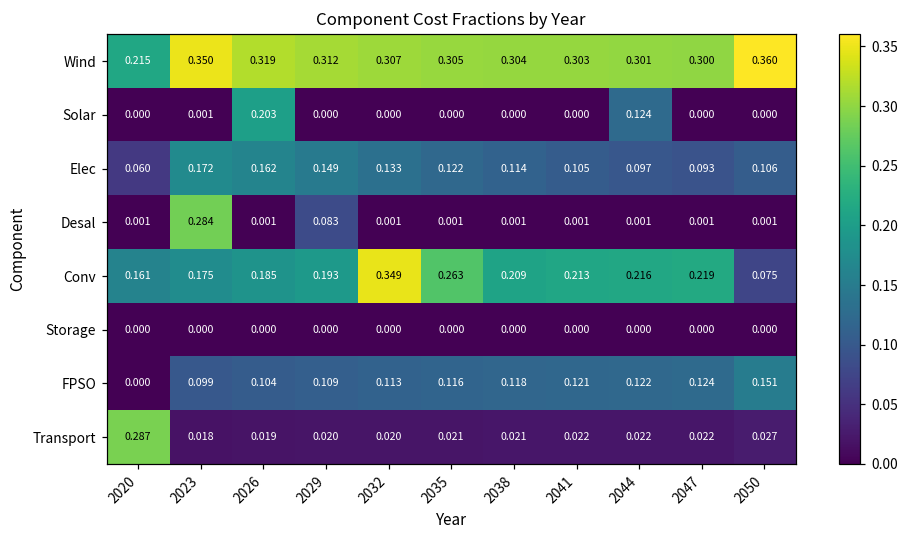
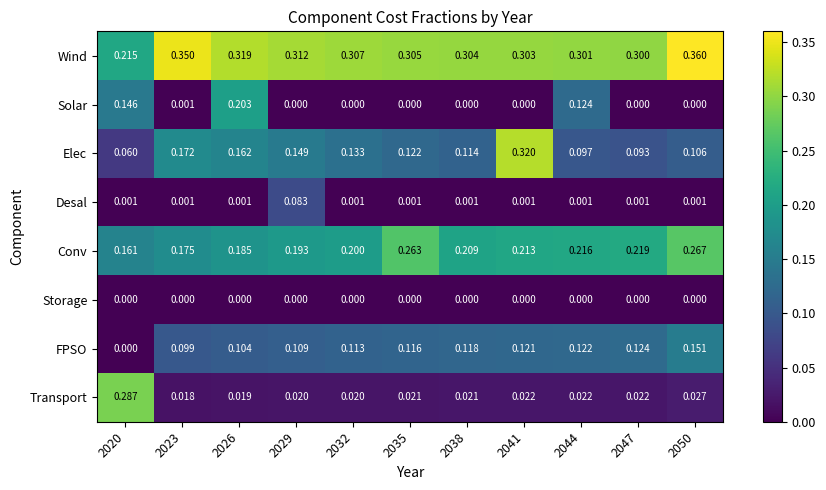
  {
    "Wind": {
      "2020": 0.215,
      "2023": 0.350,
      "2026": 0.319,
      "2029": 0.312,
      "2032": 0.307,
      "2035": 0.305,
      "2038": 0.304,
      "2041": 0.303,
      "2044": 0.301,
      "2047": 0.300,
      "2050": 0.360
    },
    "Solar": {
-     "2020": 0.000,
+     "2020": 0.146,
      "2023": 0.001,
      "2026": 0.203,
      "2029": 0.000,
      "2032": 0.000,
      "2035": 0.000,
      "2038": 0.000,
      "2041": 0.000,
      "2044": 0.124,
      "2047": 0.000,
      "2050": 0.000
    },
    "Elec": {
      "2020": 0.060,
      "2023": 0.172,
      "2026": 0.162,
      "2029": 0.149,
      "2032": 0.133,
      "2035": 0.122,
      "2038": 0.114,
-     "2041": 0.105,
+     "2041": 0.320,
      "2044": 0.097,
      "2047": 0.093,
      "2050": 0.106
    },
    "Desal": {
      "2020": 0.001,
-     "2023": 0.284,
+     "2023": 0.001,
      "2026": 0.001,
      "2029": 0.083,
      "2032": 0.001,
      "2035": 0.001,
      "2038": 0.001,
      "2041": 0.001,
      "2044": 0.001,
      "2047": 0.001,
      "2050": 0.001
    },
    "Conv": {
      "2020": 0.161,
      "2023": 0.175,
      "2026": 0.185,
      "2029": 0.193,
-     "2032": 0.349,
+     "2032": 0.200,
      "2035": 0.263,
      "2038": 0.209,
      "2041": 0.213,
      "2044": 0.216,
      "2047": 0.219,
-     "2050": 0.075
+     "2050": 0.267
    },
    "Storage": {
      "2020": 0.000,
      "2023": 0.000,
      "2026": 0.000,
      "2029": 0.000,
      "2032": 0.000,
      "2035": 0.000,
      "2038": 0.000,
      "2041": 0.000,
      "2044": 0.000,
      "2047": 0.000,
      "2050": 0.000
    },
    "FPSO": {
      "2020": 0.000,
      "2023": 0.099,
      "2026": 0.104,
      "2029": 0.109,
      "2032": 0.113,
      "2035": 0.116,
      "2038": 0.118,
      "2041": 0.121,
      "2044": 0.122,
      "2047": 0.124,
      "2050": 0.151
    },
    "Transport": {
      "2020": 0.287,
      "2023": 0.018,
      "2026": 0.019,
      "2029": 0.020,
      "2032": 0.020,
      "2035": 0.021,
      "2038": 0.021,
      "2041": 0.022,
      "2044": 0.022,
      "2047": 0.022,
      "2050": 0.027
    }
  }
